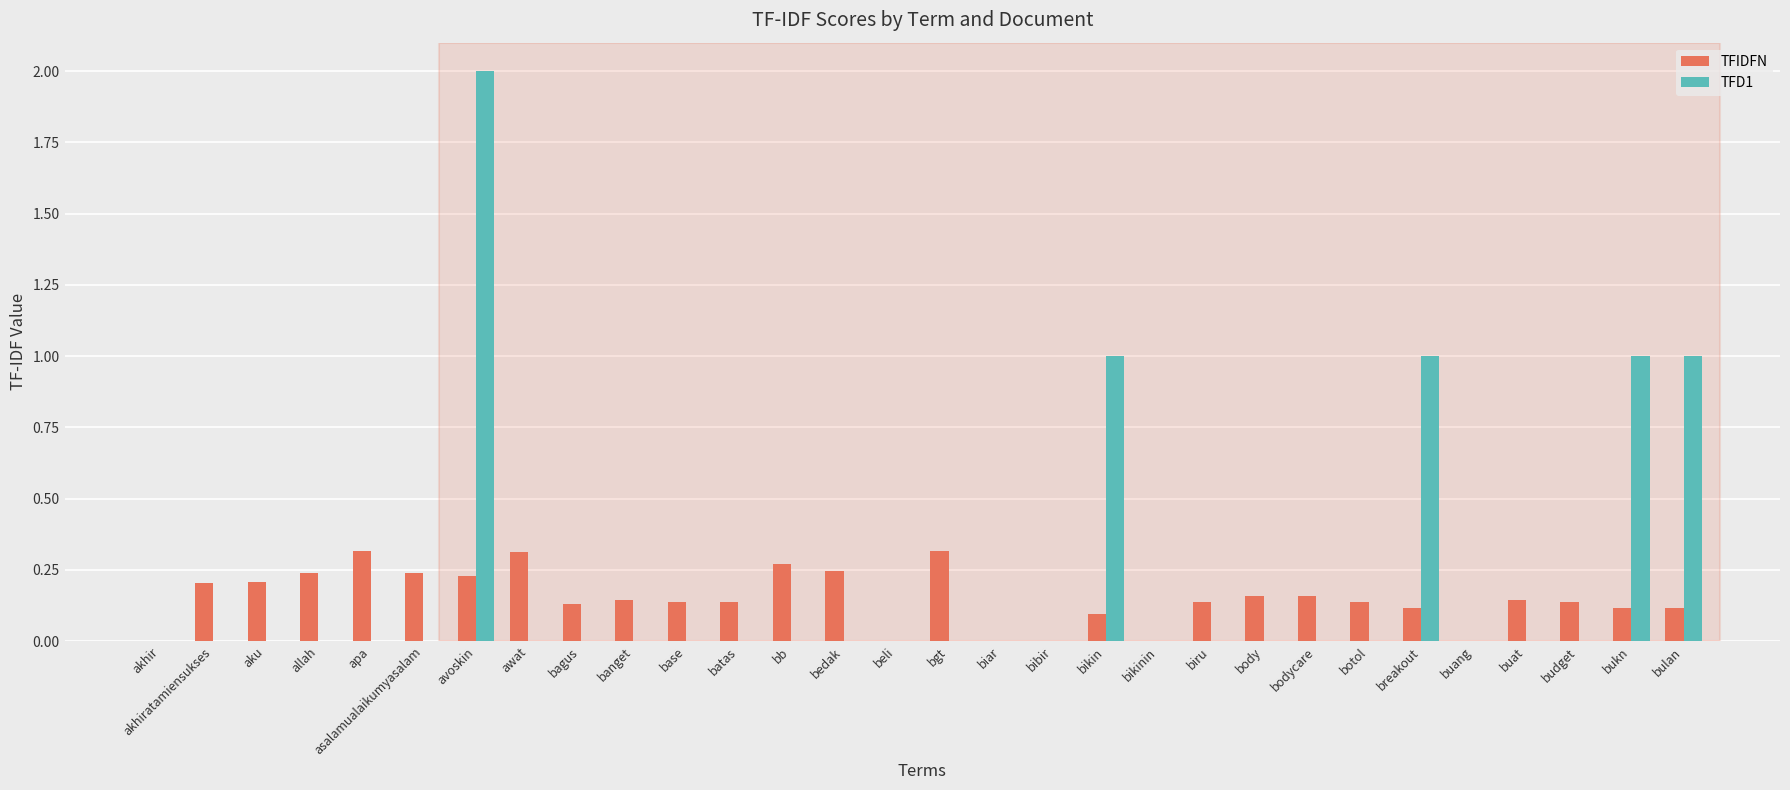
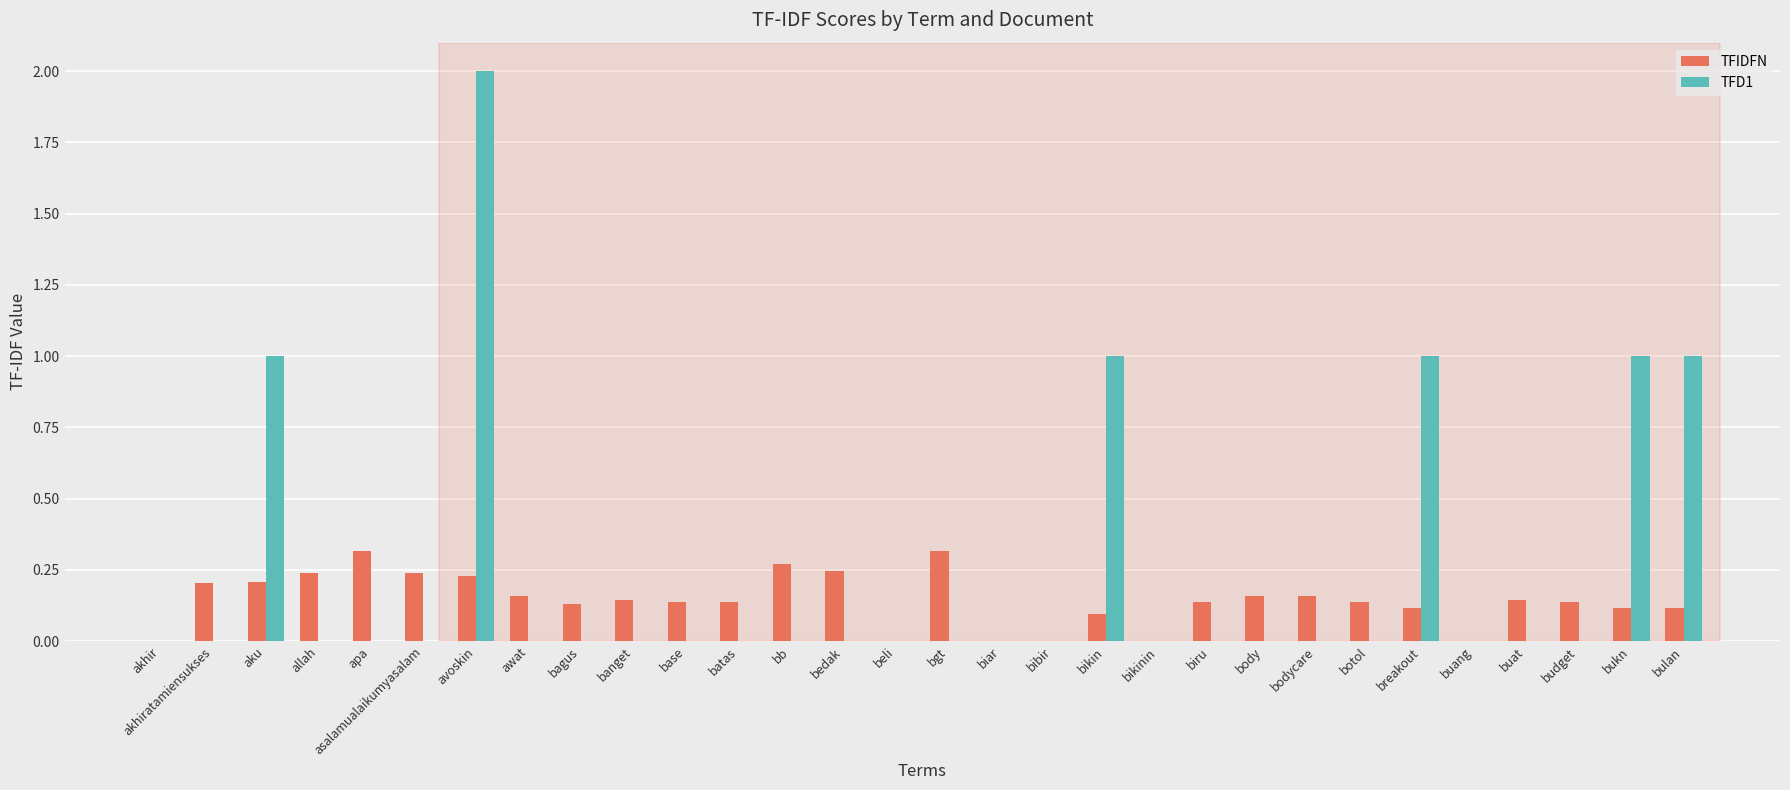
  {
    "TFIDFN": {
      "akhir": 0.00,
      "akhiratamiensukses": 0.21,
      "aku": 0.21,
      "allah": 0.24,
      "apa": 0.32,
      "asalamualaikumyasalam": 0.24,
      "avoskin": 0.23,
-     "awat": 0.31,
+     "awat": 0.16,
      "bagus": 0.13,
      "banget": 0.14,
      "base": 0.14,
      "batas": 0.14,
      "bb": 0.27,
      "bedak": 0.25,
      "beli": 0.00,
      "bgt": 0.32,
      "biar": 0.00,
      "bibir": 0.00,
      "bikin": 0.09,
      "bikinin": 0.00,
      "biru": 0.14,
      "body": 0.16,
      "bodycare": 0.16,
      "botol": 0.14,
      "breakout": 0.12,
      "buang": 0.00,
      "buat": 0.14,
      "budget": 0.14,
      "bukn": 0.12,
      "bulan": 0.12
    },
    "TFD1": {
      "akhir": 0,
      "akhiratamiensukses": 0,
-     "aku": 0,
+     "aku": 1,
      "allah": 0,
      "apa": 0,
      "asalamualaikumyasalam": 0,
      "avoskin": 2,
      "awat": 0,
      "bagus": 0,
      "banget": 0,
      "base": 0,
      "batas": 0,
      "bb": 0,
      "bedak": 0,
      "beli": 0,
      "bgt": 0,
      "biar": 0,
      "bibir": 0,
      "bikin": 1,
      "bikinin": 0,
      "biru": 0,
      "body": 0,
      "bodycare": 0,
      "botol": 0,
      "breakout": 1,
      "buang": 0,
      "buat": 0,
      "budget": 0,
      "bukn": 1,
      "bulan": 1
    }
  }
